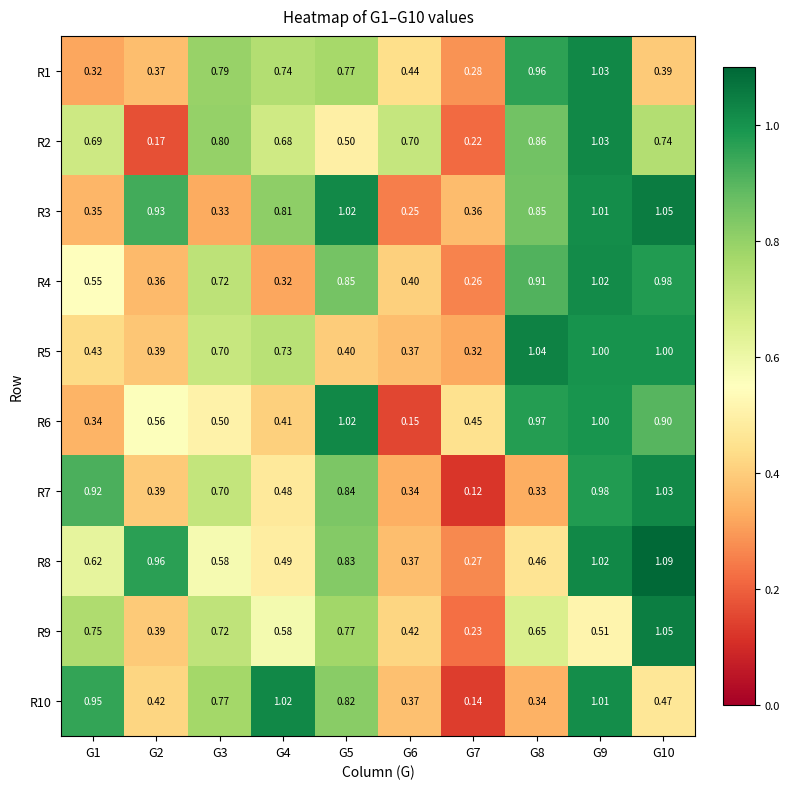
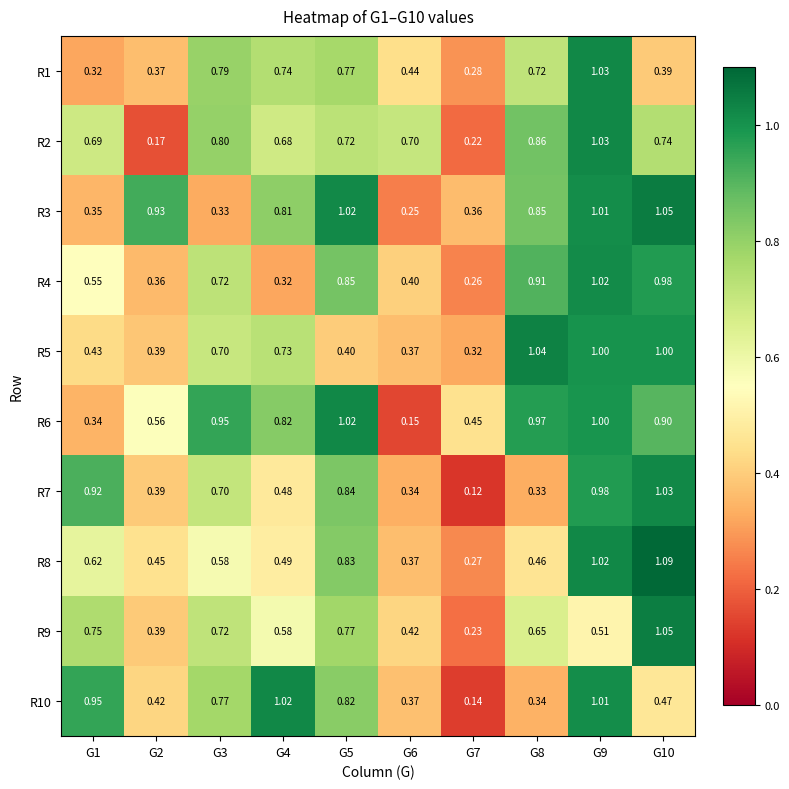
  {
    "R1": {
      "G1": 0.32,
      "G2": 0.37,
      "G3": 0.79,
      "G4": 0.74,
      "G5": 0.77,
      "G6": 0.44,
      "G7": 0.28,
-     "G8": 0.96,
+     "G8": 0.72,
      "G9": 1.03,
      "G10": 0.39
    },
    "R2": {
      "G1": 0.69,
      "G2": 0.17,
      "G3": 0.80,
      "G4": 0.68,
-     "G5": 0.50,
+     "G5": 0.72,
      "G6": 0.70,
      "G7": 0.22,
      "G8": 0.86,
      "G9": 1.03,
      "G10": 0.74
    },
    "R3": {
      "G1": 0.35,
      "G2": 0.93,
      "G3": 0.33,
      "G4": 0.81,
      "G5": 1.02,
      "G6": 0.25,
      "G7": 0.36,
      "G8": 0.85,
      "G9": 1.01,
      "G10": 1.05
    },
    "R4": {
      "G1": 0.55,
      "G2": 0.36,
      "G3": 0.72,
      "G4": 0.32,
      "G5": 0.85,
      "G6": 0.40,
      "G7": 0.26,
      "G8": 0.91,
      "G9": 1.02,
      "G10": 0.98
    },
    "R5": {
      "G1": 0.43,
      "G2": 0.39,
      "G3": 0.70,
      "G4": 0.73,
      "G5": 0.40,
      "G6": 0.37,
      "G7": 0.32,
      "G8": 1.04,
      "G9": 1.00,
      "G10": 1.00
    },
    "R6": {
      "G1": 0.34,
      "G2": 0.56,
-     "G3": 0.50,
-     "G4": 0.41,
+     "G3": 0.95,
+     "G4": 0.82,
      "G5": 1.02,
      "G6": 0.15,
      "G7": 0.45,
      "G8": 0.97,
      "G9": 1.00,
      "G10": 0.90
    },
    "R7": {
      "G1": 0.92,
      "G2": 0.39,
      "G3": 0.70,
      "G4": 0.48,
      "G5": 0.84,
      "G6": 0.34,
      "G7": 0.12,
      "G8": 0.33,
      "G9": 0.98,
      "G10": 1.03
    },
    "R8": {
      "G1": 0.62,
-     "G2": 0.96,
+     "G2": 0.45,
      "G3": 0.58,
      "G4": 0.49,
      "G5": 0.83,
      "G6": 0.37,
      "G7": 0.27,
      "G8": 0.46,
      "G9": 1.02,
      "G10": 1.09
    },
    "R9": {
      "G1": 0.75,
      "G2": 0.39,
      "G3": 0.72,
      "G4": 0.58,
      "G5": 0.77,
      "G6": 0.42,
      "G7": 0.23,
      "G8": 0.65,
      "G9": 0.51,
      "G10": 1.05
    },
    "R10": {
      "G1": 0.95,
      "G2": 0.42,
      "G3": 0.77,
      "G4": 1.02,
      "G5": 0.82,
      "G6": 0.37,
      "G7": 0.14,
      "G8": 0.34,
      "G9": 1.01,
      "G10": 0.47
    }
  }
